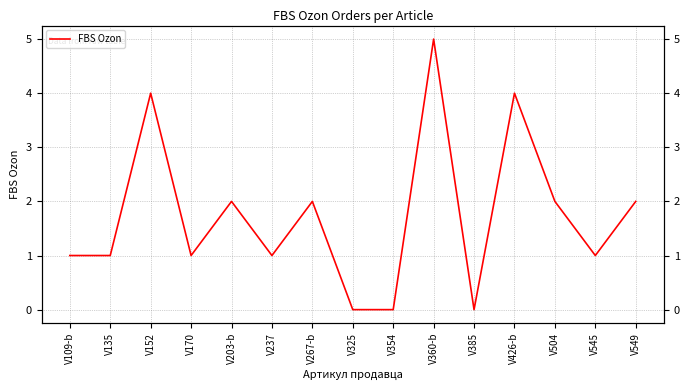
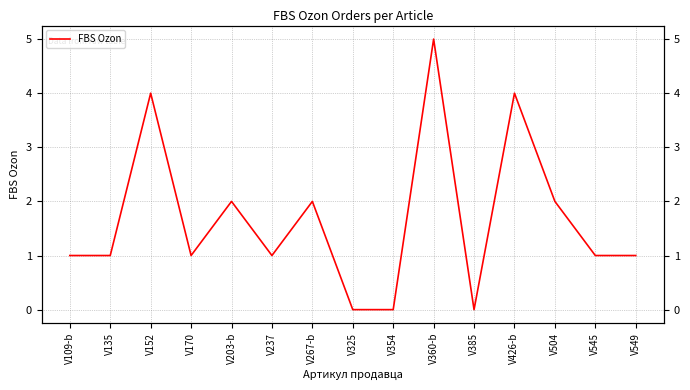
  {
    "V109-b": 1,
    "V135": 1,
    "V152": 4,
    "V170": 1,
    "V203-b": 2,
    "V237": 1,
    "V267-b": 2,
    "V325": 0,
    "V354": 0,
    "V360-b": 5,
    "V385": 0,
    "V426-b": 4,
    "V504": 2,
    "V545": 1,
-   "V549": 2
+   "V549": 1
  }
